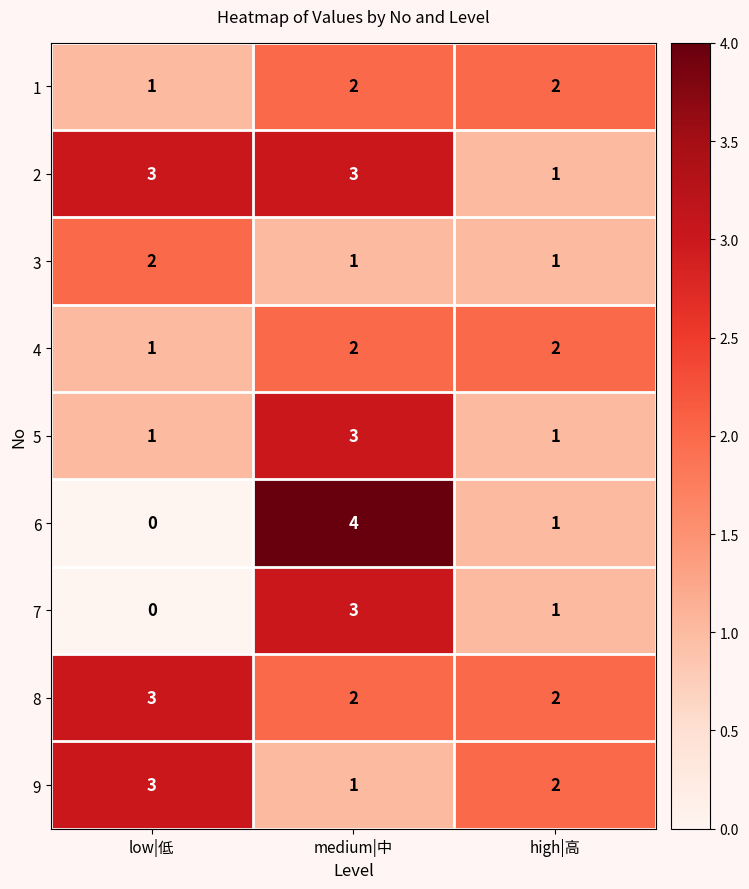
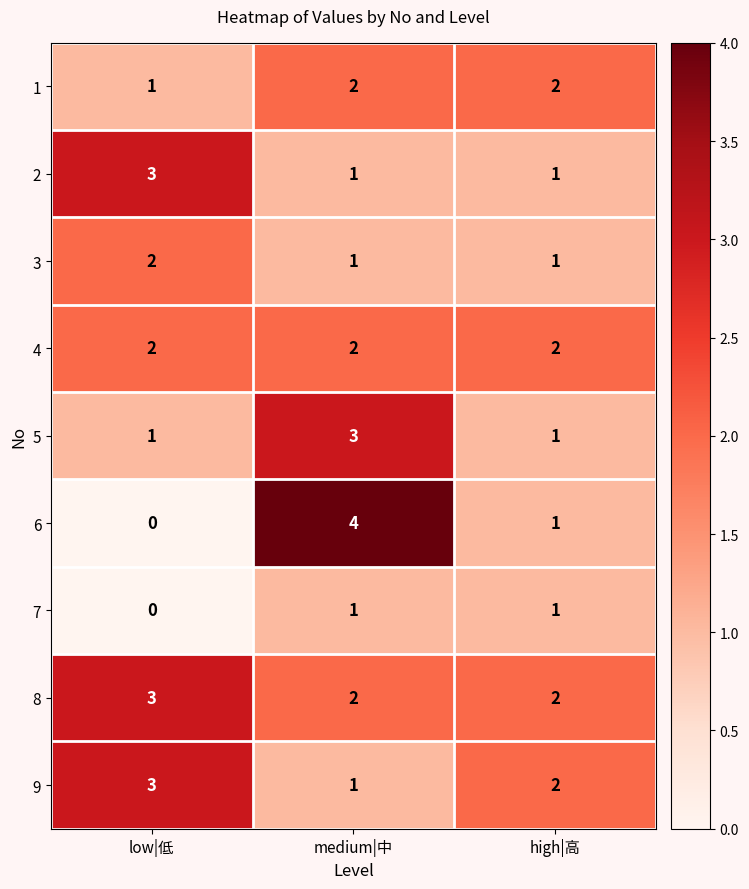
  {
    "1": {
      "low|低": 1,
      "medium|中": 2,
      "high|高": 2
    },
    "2": {
      "low|低": 3,
-     "medium|中": 3,
+     "medium|中": 1,
      "high|高": 1
    },
    "3": {
      "low|低": 2,
      "medium|中": 1,
      "high|高": 1
    },
    "4": {
-     "low|低": 1,
+     "low|低": 2,
      "medium|中": 2,
      "high|高": 2
    },
    "5": {
      "low|低": 1,
      "medium|中": 3,
      "high|高": 1
    },
    "6": {
      "low|低": 0,
      "medium|中": 4,
      "high|高": 1
    },
    "7": {
      "low|低": 0,
-     "medium|中": 3,
+     "medium|中": 1,
      "high|高": 1
    },
    "8": {
      "low|低": 3,
      "medium|中": 2,
      "high|高": 2
    },
    "9": {
      "low|低": 3,
      "medium|中": 1,
      "high|高": 2
    }
  }
